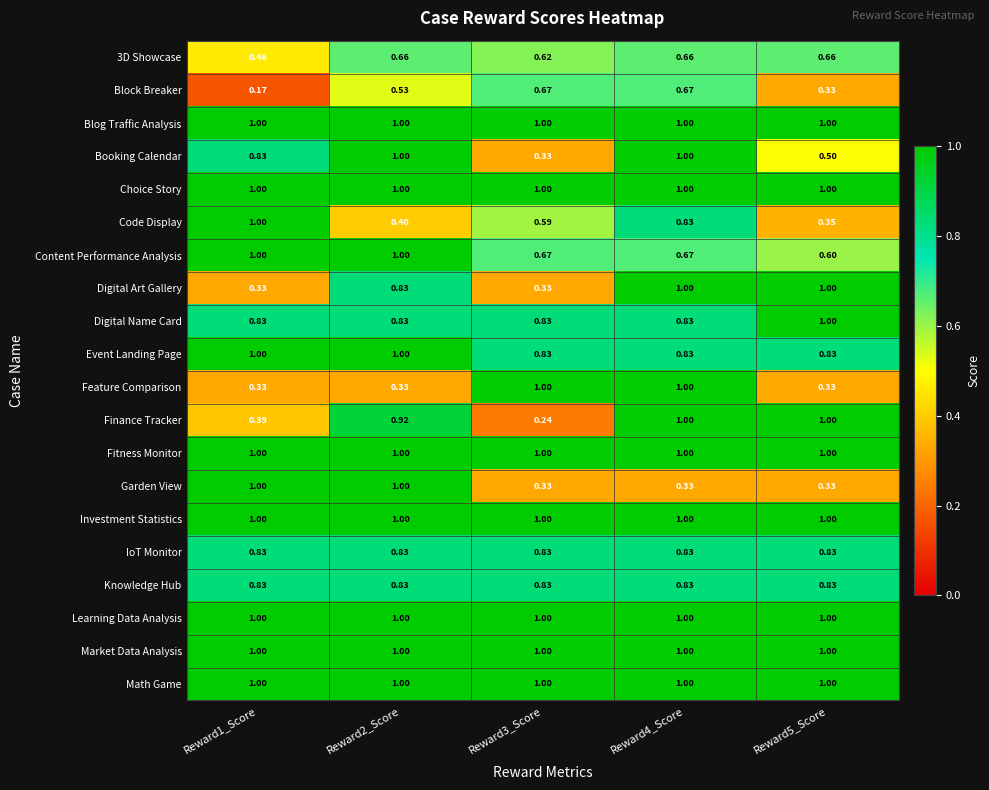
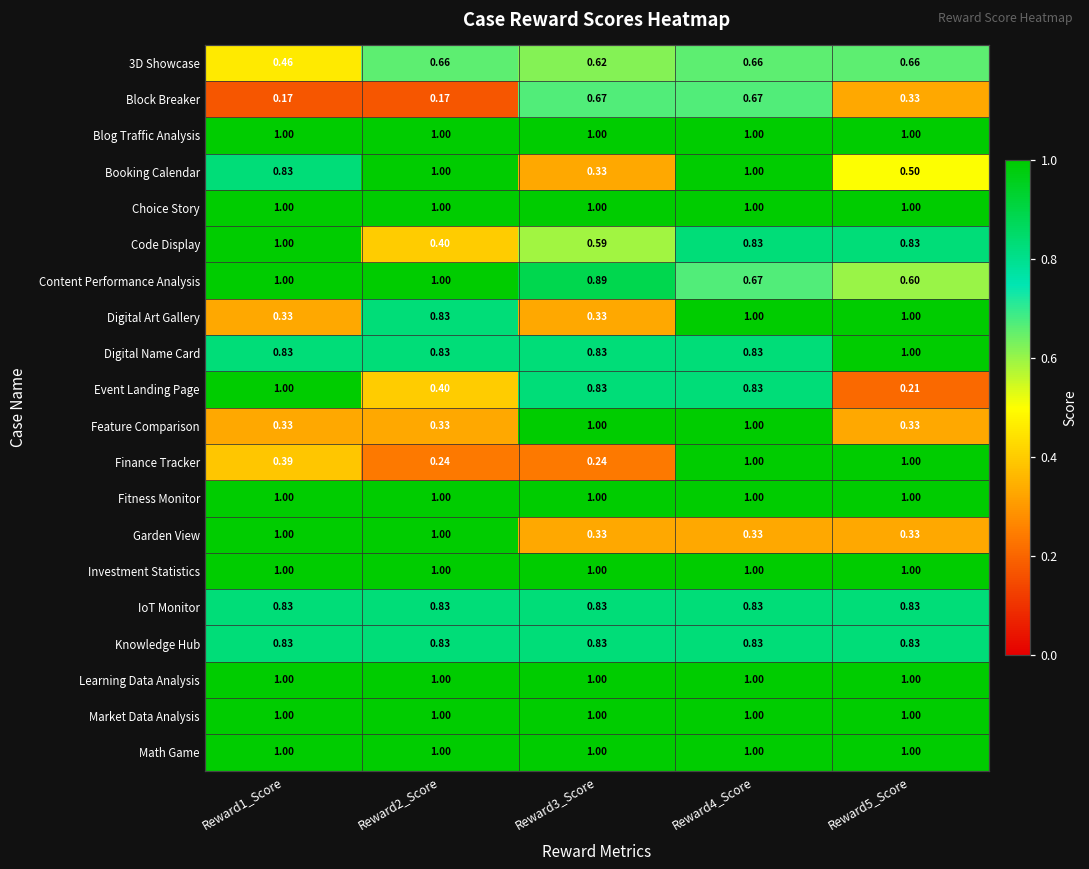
  {
    "3D Showcase": {
      "Reward1_Score": 0.46,
      "Reward2_Score": 0.66,
      "Reward3_Score": 0.62,
      "Reward4_Score": 0.66,
      "Reward5_Score": 0.66
    },
    "Block Breaker": {
      "Reward1_Score": 0.17,
-     "Reward2_Score": 0.53,
+     "Reward2_Score": 0.17,
      "Reward3_Score": 0.67,
      "Reward4_Score": 0.67,
      "Reward5_Score": 0.33
    },
    "Blog Traffic Analysis": {
      "Reward1_Score": 1.00,
      "Reward2_Score": 1.00,
      "Reward3_Score": 1.00,
      "Reward4_Score": 1.00,
      "Reward5_Score": 1.00
    },
    "Booking Calendar": {
      "Reward1_Score": 0.83,
      "Reward2_Score": 1.00,
      "Reward3_Score": 0.33,
      "Reward4_Score": 1.00,
      "Reward5_Score": 0.50
    },
    "Choice Story": {
      "Reward1_Score": 1.00,
      "Reward2_Score": 1.00,
      "Reward3_Score": 1.00,
      "Reward4_Score": 1.00,
      "Reward5_Score": 1.00
    },
    "Code Display": {
      "Reward1_Score": 1.00,
      "Reward2_Score": 0.40,
      "Reward3_Score": 0.59,
      "Reward4_Score": 0.83,
-     "Reward5_Score": 0.35
+     "Reward5_Score": 0.83
    },
    "Content Performance Analysis": {
      "Reward1_Score": 1.00,
      "Reward2_Score": 1.00,
-     "Reward3_Score": 0.67,
+     "Reward3_Score": 0.89,
      "Reward4_Score": 0.67,
      "Reward5_Score": 0.60
    },
    "Digital Art Gallery": {
      "Reward1_Score": 0.33,
      "Reward2_Score": 0.83,
      "Reward3_Score": 0.33,
      "Reward4_Score": 1.00,
      "Reward5_Score": 1.00
    },
    "Digital Name Card": {
      "Reward1_Score": 0.83,
      "Reward2_Score": 0.83,
      "Reward3_Score": 0.83,
      "Reward4_Score": 0.83,
      "Reward5_Score": 1.00
    },
    "Event Landing Page": {
      "Reward1_Score": 1.00,
-     "Reward2_Score": 1.00,
+     "Reward2_Score": 0.40,
      "Reward3_Score": 0.83,
      "Reward4_Score": 0.83,
-     "Reward5_Score": 0.83
+     "Reward5_Score": 0.21
    },
    "Feature Comparison": {
      "Reward1_Score": 0.33,
      "Reward2_Score": 0.33,
      "Reward3_Score": 1.00,
      "Reward4_Score": 1.00,
      "Reward5_Score": 0.33
    },
    "Finance Tracker": {
      "Reward1_Score": 0.39,
-     "Reward2_Score": 0.92,
+     "Reward2_Score": 0.24,
      "Reward3_Score": 0.24,
      "Reward4_Score": 1.00,
      "Reward5_Score": 1.00
    },
    "Fitness Monitor": {
      "Reward1_Score": 1.00,
      "Reward2_Score": 1.00,
      "Reward3_Score": 1.00,
      "Reward4_Score": 1.00,
      "Reward5_Score": 1.00
    },
    "Garden View": {
      "Reward1_Score": 1.00,
      "Reward2_Score": 1.00,
      "Reward3_Score": 0.33,
      "Reward4_Score": 0.33,
      "Reward5_Score": 0.33
    },
    "Investment Statistics": {
      "Reward1_Score": 1.00,
      "Reward2_Score": 1.00,
      "Reward3_Score": 1.00,
      "Reward4_Score": 1.00,
      "Reward5_Score": 1.00
    },
    "IoT Monitor": {
      "Reward1_Score": 0.83,
      "Reward2_Score": 0.83,
      "Reward3_Score": 0.83,
      "Reward4_Score": 0.83,
      "Reward5_Score": 0.83
    },
    "Knowledge Hub": {
      "Reward1_Score": 0.83,
      "Reward2_Score": 0.83,
      "Reward3_Score": 0.83,
      "Reward4_Score": 0.83,
      "Reward5_Score": 0.83
    },
    "Learning Data Analysis": {
      "Reward1_Score": 1.00,
      "Reward2_Score": 1.00,
      "Reward3_Score": 1.00,
      "Reward4_Score": 1.00,
      "Reward5_Score": 1.00
    },
    "Market Data Analysis": {
      "Reward1_Score": 1.00,
      "Reward2_Score": 1.00,
      "Reward3_Score": 1.00,
      "Reward4_Score": 1.00,
      "Reward5_Score": 1.00
    },
    "Math Game": {
      "Reward1_Score": 1.00,
      "Reward2_Score": 1.00,
      "Reward3_Score": 1.00,
      "Reward4_Score": 1.00,
      "Reward5_Score": 1.00
    }
  }
